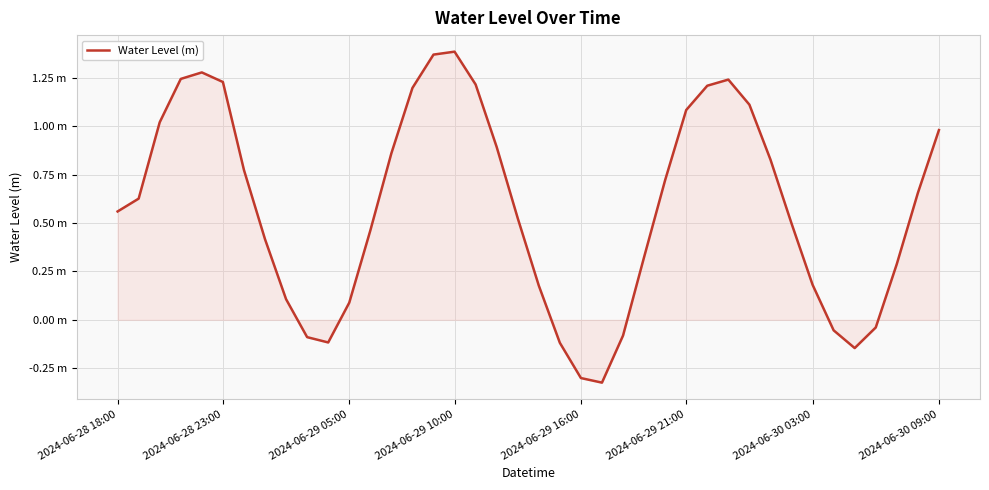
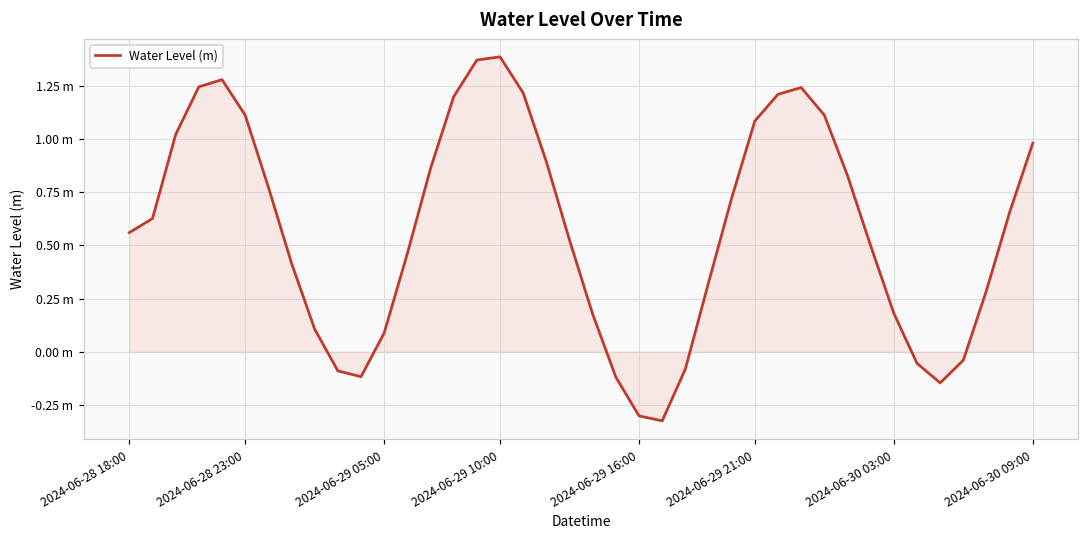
  {
    "Water Level (m)": {
-     "2024-06-28 23:00": "1.23 m",
+     "2024-06-28 23:00": "1.11 m",
      "2024-06-29 16:00": "-0.30 m"
    }
  }
